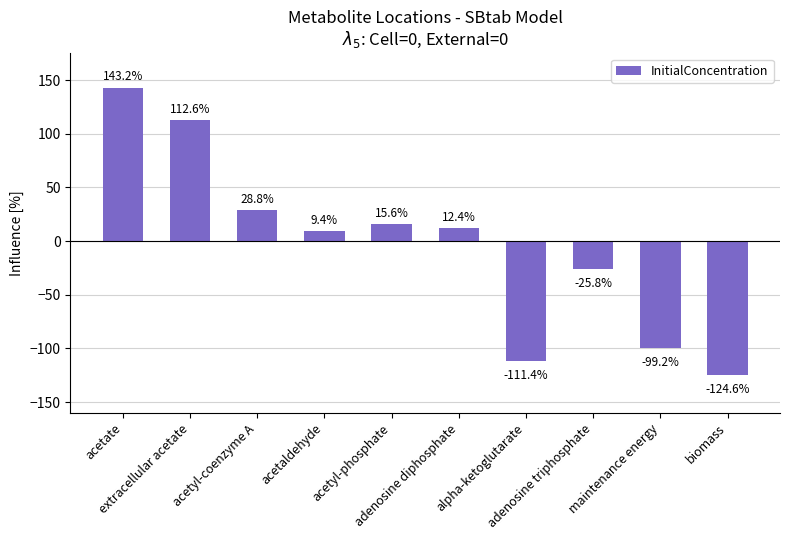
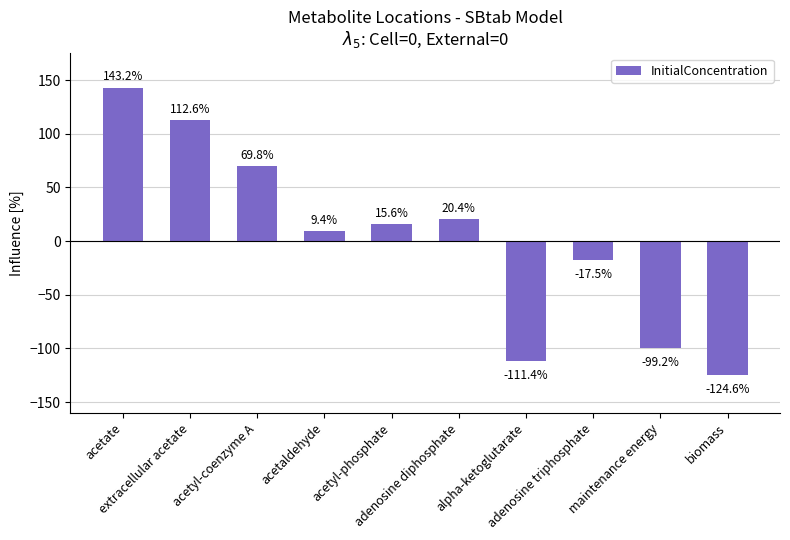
  {
    "acetate": "143.2%",
    "extracellular acetate": "112.6%",
-   "acetyl-coenzyme A": "28.8%",
+   "acetyl-coenzyme A": "69.8%",
    "acetaldehyde": "9.4%",
    "acetyl-phosphate": "15.6%",
-   "adenosine diphosphate": "12.4%",
+   "adenosine diphosphate": "20.4%",
    "alpha-ketoglutarate": "-111.4%",
-   "adenosine triphosphate": "-25.8%",
+   "adenosine triphosphate": "-17.5%",
    "maintenance energy": "-99.2%",
    "biomass": "-124.6%"
  }
